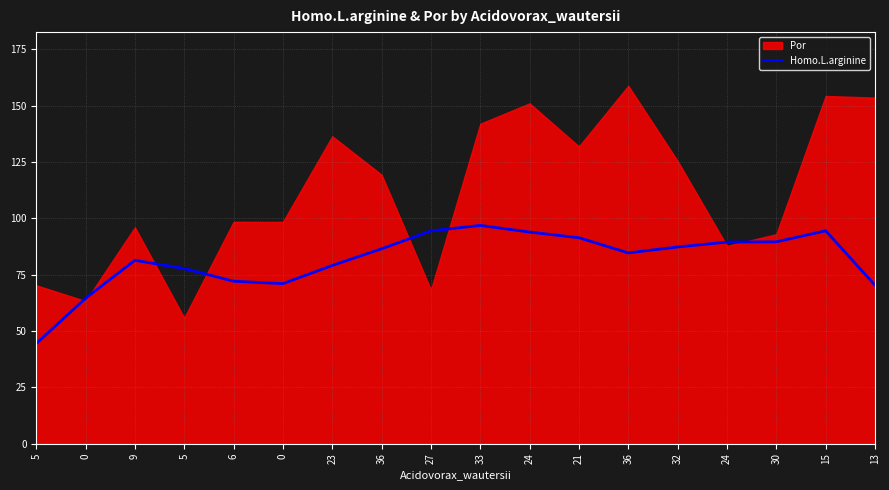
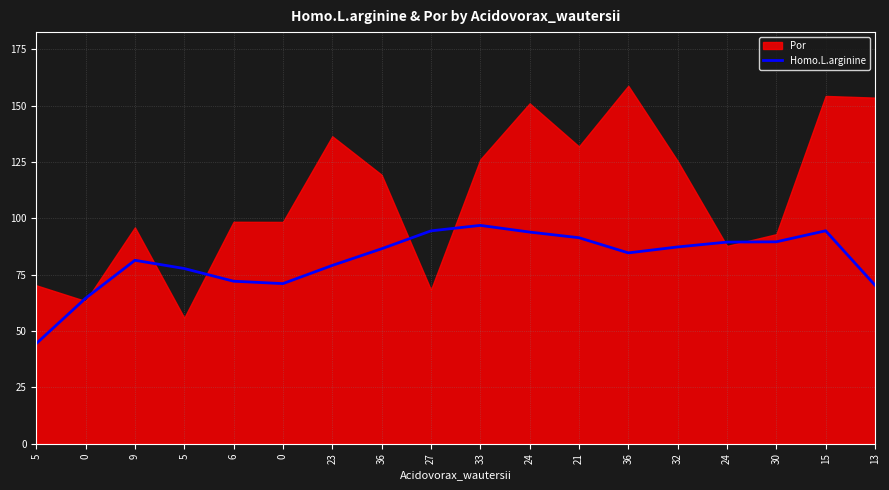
  {
    "Homo.L.arginine": {
      "9": 81,
      "6": 72,
      "23": 79,
      "27": 94,
      "33": 97,
      "21": 91,
      "32": 87,
      "30": 90,
      "15": 94,
      "13": 70
    },
    "Por": {
      "9": 96,
      "6": 98,
      "23": 136,
      "27": 68,
-     "33": 142,
+     "33": 126,
      "21": 132,
      "32": 125,
      "30": 93,
      "15": 154,
      "13": 154
    }
  }
